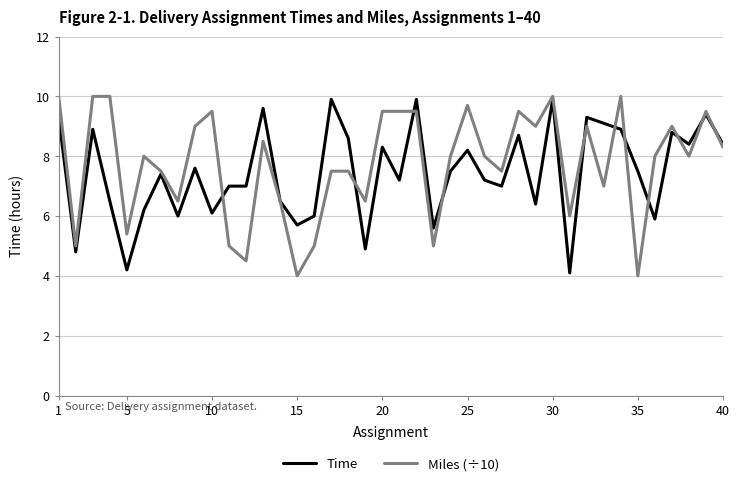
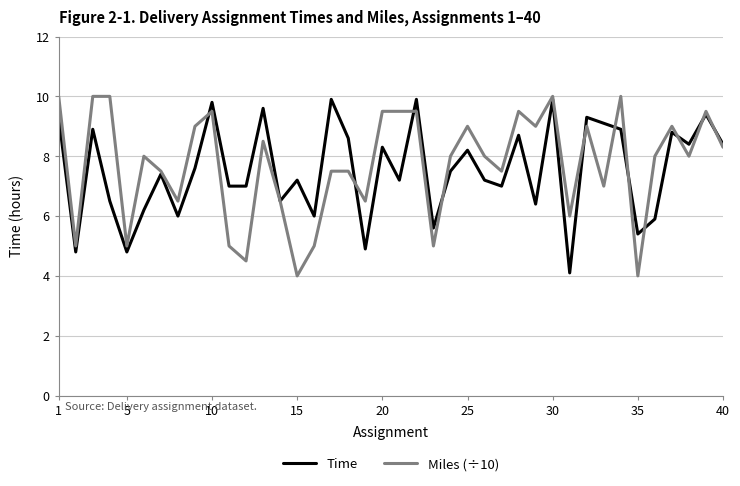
  {
    "Time": {
      "1": 9.3,
-     "5": 4.2,
-     "10": 6.1,
-     "15": 5.7,
+     "5": 4.8,
+     "10": 9.8,
+     "15": 7.2,
      "20": 8.3,
      "25": 8.2,
      "30": 9.9,
-     "35": 7.5,
+     "35": 5.4,
      "40": 8.4
    },
    "Miles (÷10)": {
      "1": 10.0,
-     "5": 5.4,
+     "5": 5.0,
      "10": 9.5,
      "15": 4.0,
      "20": 9.5,
-     "25": 9.7,
+     "25": 9.0,
      "30": 10.0,
      "35": 4.0,
      "40": 8.3
    }
  }
